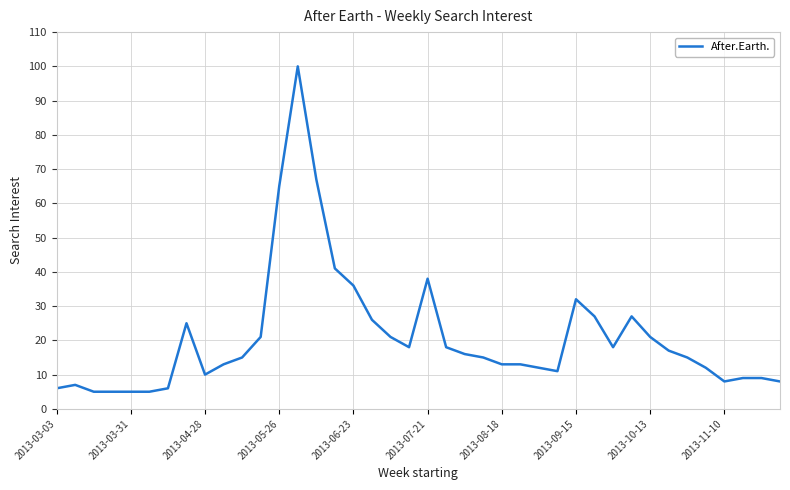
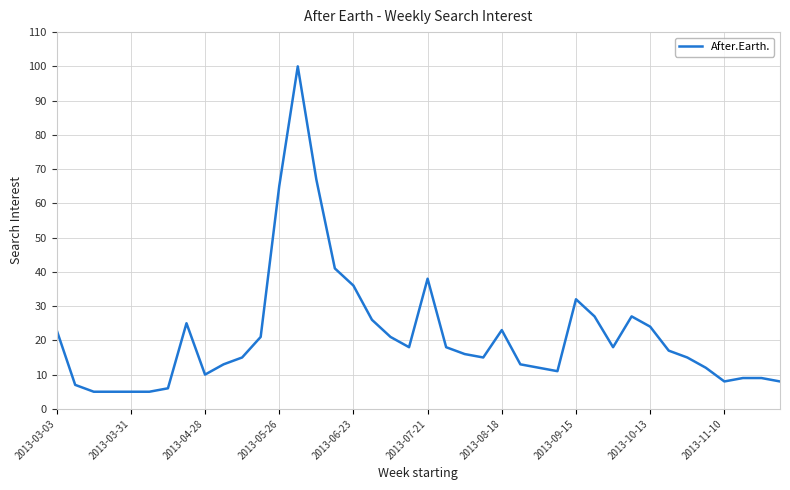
  {
-   "2013-03-03": 6,
+   "2013-03-03": 23,
    "2013-03-31": 5,
    "2013-04-28": 10,
    "2013-05-26": 65,
    "2013-06-23": 36,
    "2013-07-21": 38,
-   "2013-08-18": 13,
+   "2013-08-18": 23,
    "2013-09-15": 32,
-   "2013-10-13": 21,
+   "2013-10-13": 24,
    "2013-11-10": 8
  }
